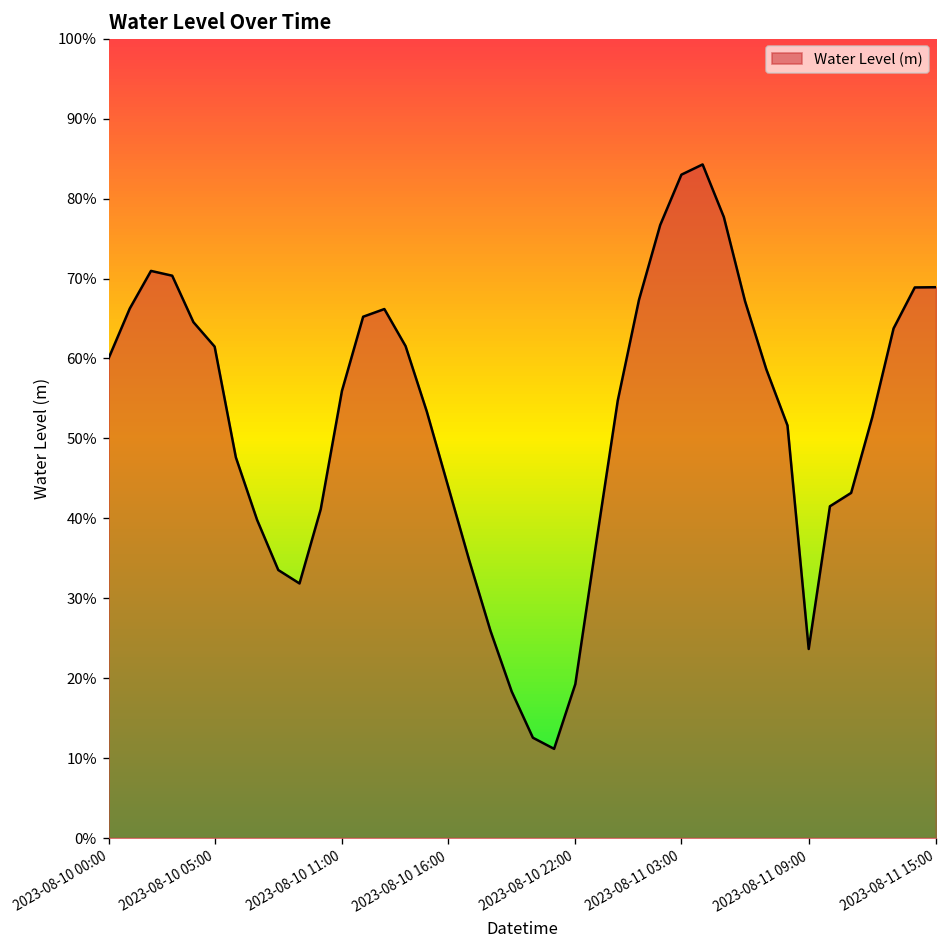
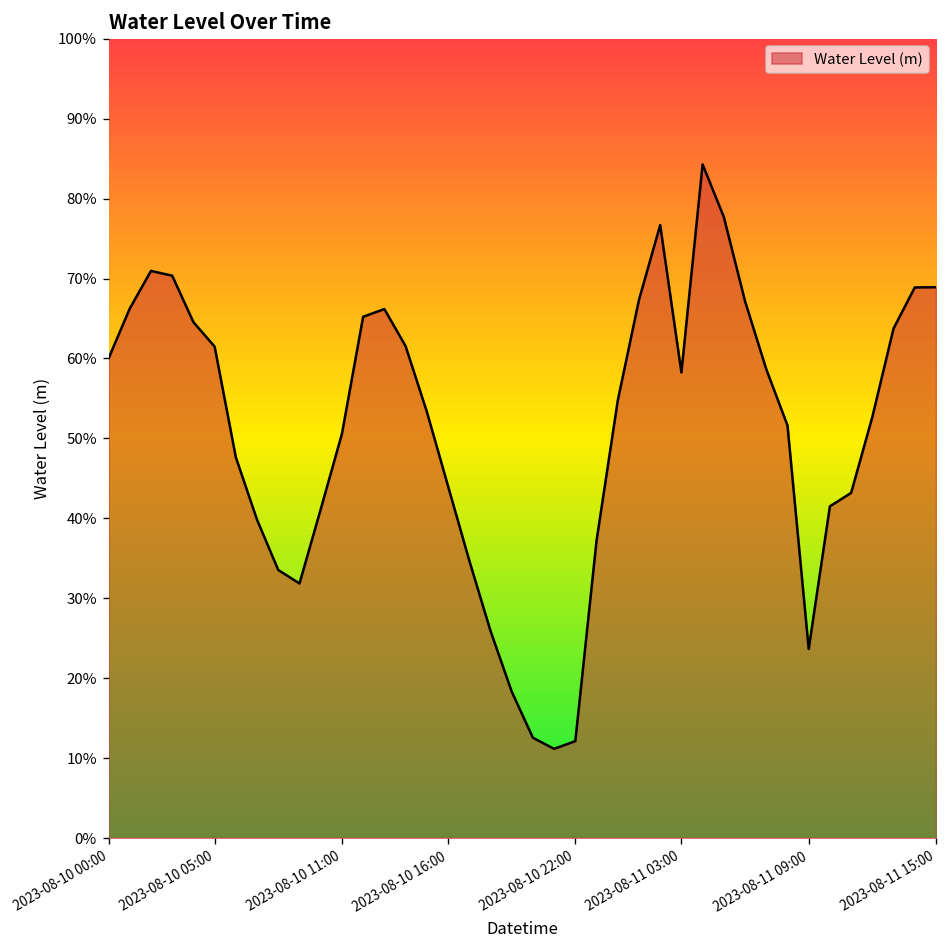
  {
    "2023-08-10 00:00": "60%",
    "2023-08-10 05:00": "61%",
-   "2023-08-10 11:00": "56%",
+   "2023-08-10 11:00": "51%",
    "2023-08-10 16:00": "44%",
-   "2023-08-10 22:00": "19%",
-   "2023-08-11 03:00": "83%",
+   "2023-08-10 22:00": "12%",
+   "2023-08-11 03:00": "58%",
    "2023-08-11 09:00": "24%",
    "2023-08-11 15:00": "69%"
  }
